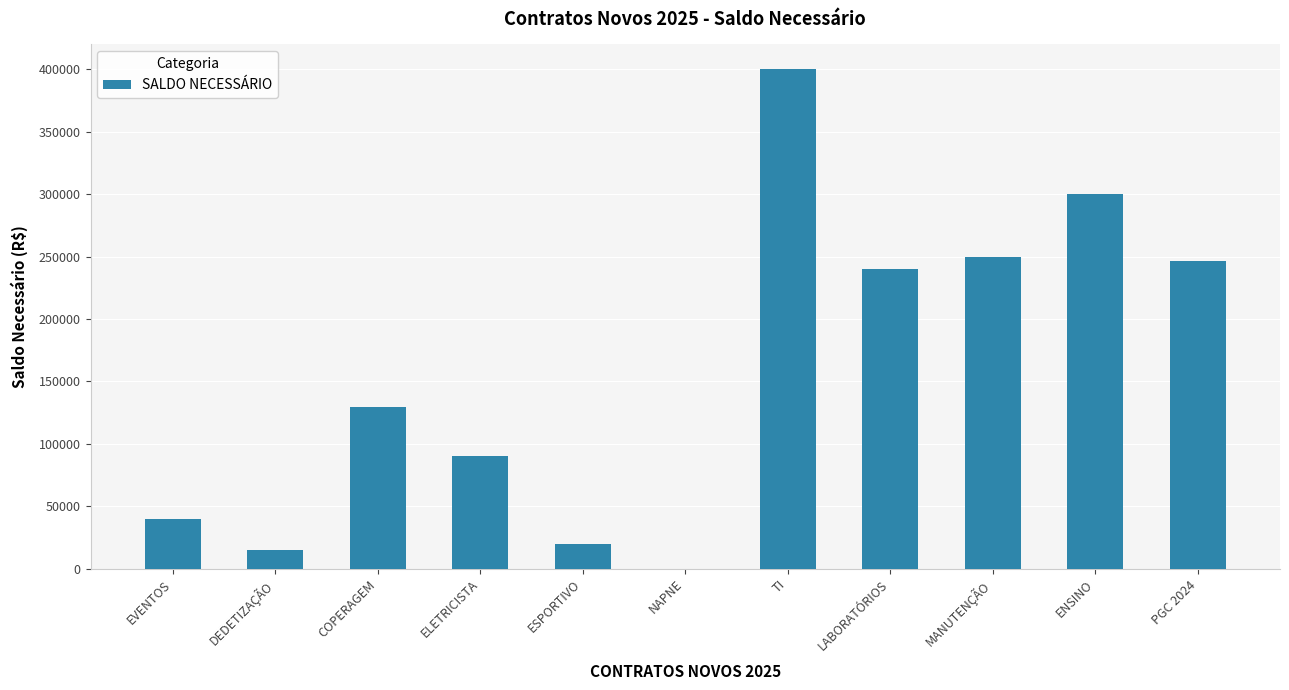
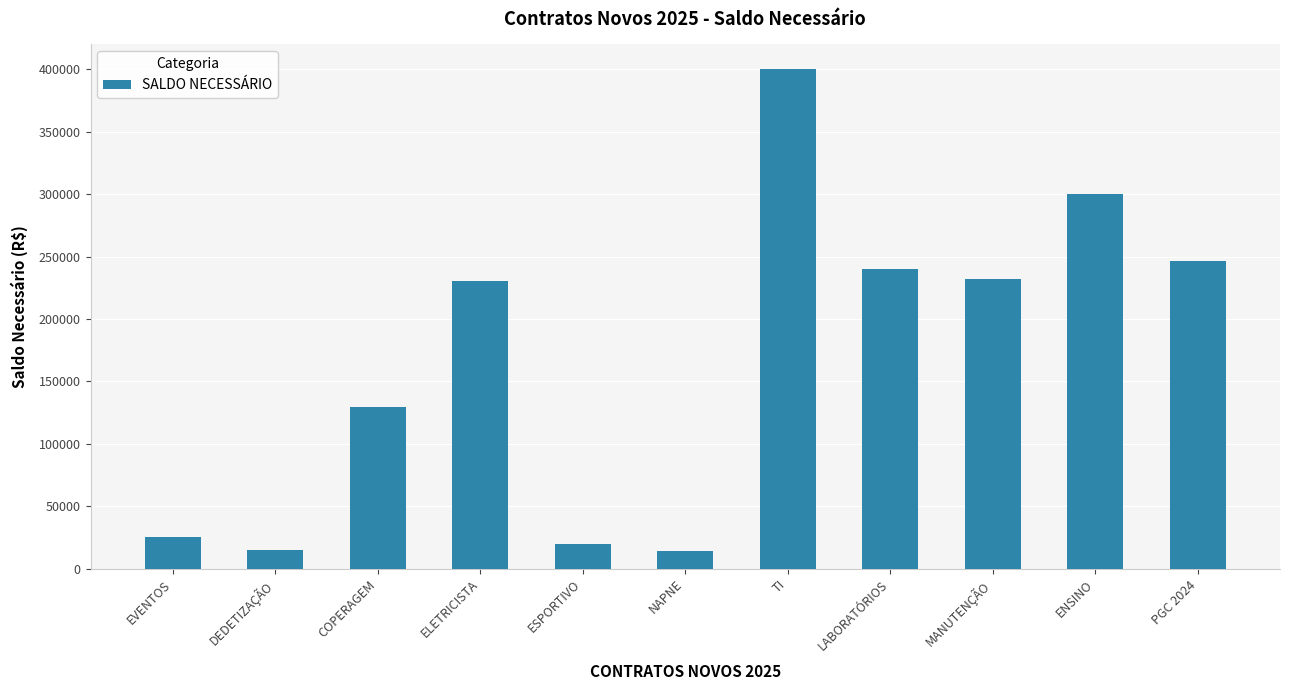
  {
-   "EVENTOS": 40000,
+   "EVENTOS": 25000,
    "DEDETIZAÇÃO": 15000,
    "COPERAGEM": 129000,
-   "ELETRICISTA": 91000,
+   "ELETRICISTA": 231000,
    "ESPORTIVO": 20000,
-   "NAPNE": 0,
+   "NAPNE": 14000,
    "TI": 400000,
    "LABORATÓRIOS": 240000,
-   "MANUTENÇÃO": 250000,
+   "MANUTENÇÃO": 232000,
    "ENSINO": 300000,
    "PGC 2024": 247000
  }
